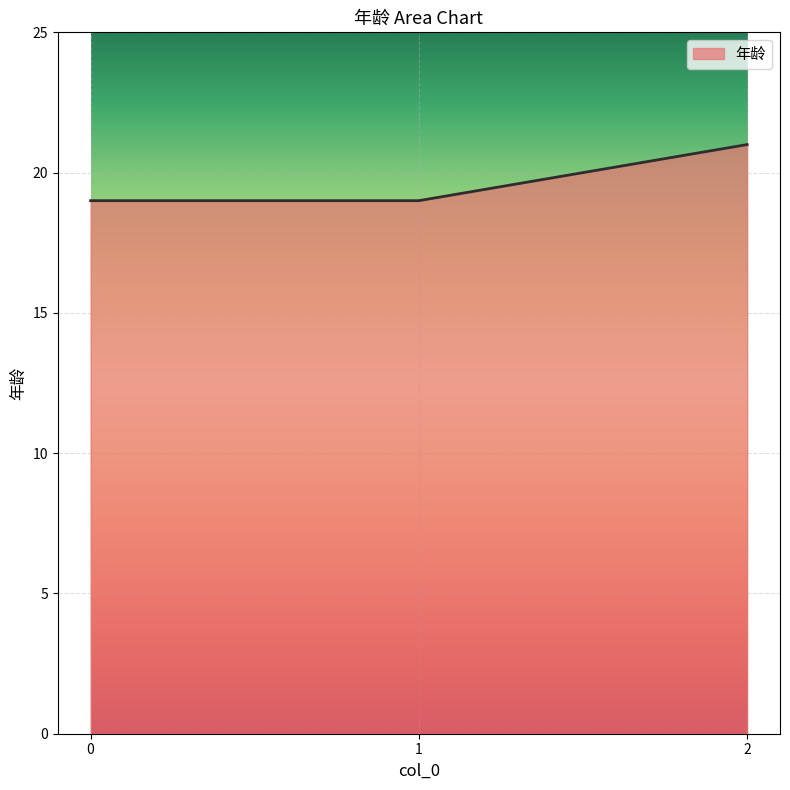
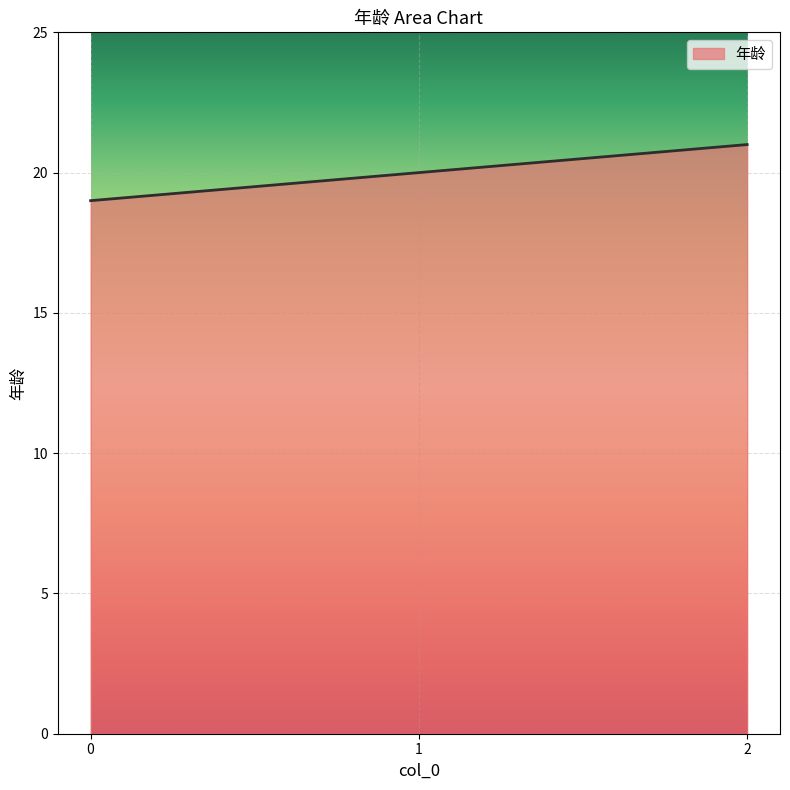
  {
    "0": 19,
-   "1": 19,
+   "1": 20,
    "2": 21
  }
